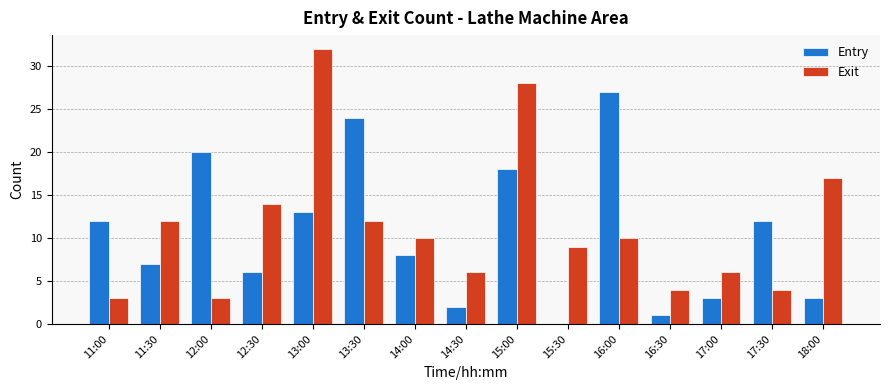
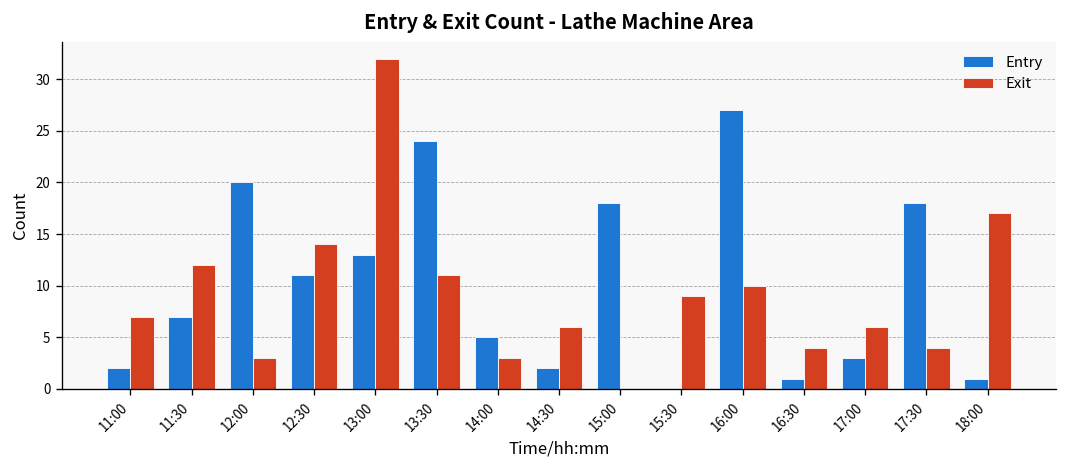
  {
    "Entry": {
-     "11:00": 12,
+     "11:00": 2,
      "11:30": 7,
      "12:00": 20,
-     "12:30": 6,
+     "12:30": 11,
      "13:00": 13,
      "13:30": 24,
-     "14:00": 8,
+     "14:00": 5,
      "14:30": 2,
      "15:00": 18,
      "15:30": 0,
      "16:00": 27,
      "16:30": 1,
      "17:00": 3,
-     "17:30": 12,
-     "18:00": 3
+     "17:30": 18,
+     "18:00": 1
    },
    "Exit": {
-     "11:00": 3,
+     "11:00": 7,
      "11:30": 12,
      "12:00": 3,
      "12:30": 14,
      "13:00": 32,
-     "13:30": 12,
-     "14:00": 10,
+     "13:30": 11,
+     "14:00": 3,
      "14:30": 6,
-     "15:00": 28,
+     "15:00": 0,
      "15:30": 9,
      "16:00": 10,
      "16:30": 4,
      "17:00": 6,
      "17:30": 4,
      "18:00": 17
    }
  }
